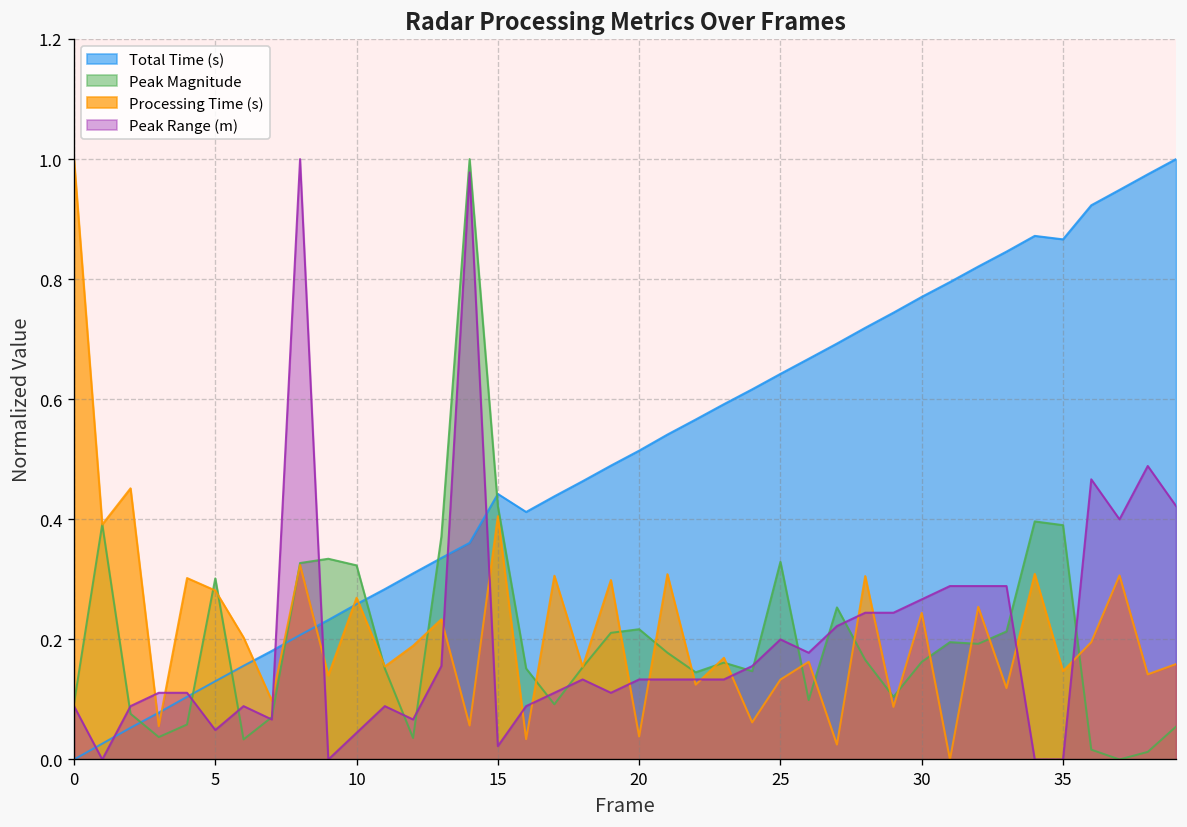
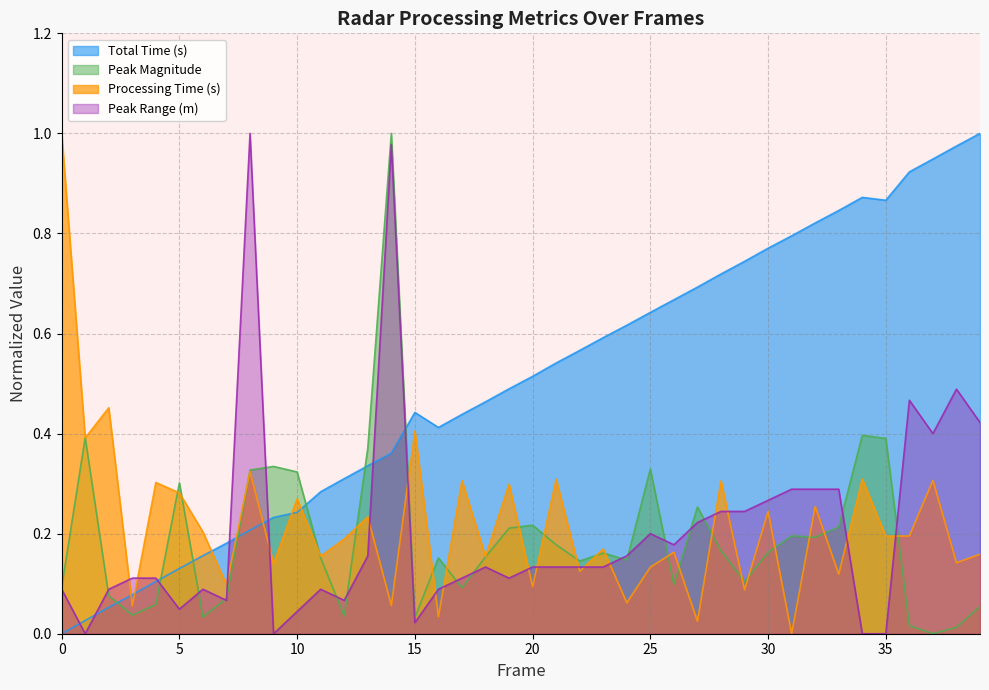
  {
    "Total Time (s)": {
      "0": 0.00,
      "5": 0.13,
-     "10": 0.26,
+     "10": 0.24,
      "15": 0.44,
      "20": 0.51,
      "25": 0.64,
      "30": 0.77,
      "35": 0.87
    },
    "Peak Magnitude": {
      "5": 0.30,
      "10": 0.32,
-     "15": 0.42,
+     "15": 0.03,
      "20": 0.22,
      "25": 0.33,
      "30": 0.16,
      "35": 0.39
    },
    "Processing Time (s)": {
      "0": 1.00,
      "5": 0.28,
      "10": 0.27,
      "15": 0.41,
-     "20": 0.04,
+     "20": 0.09,
      "25": 0.13,
      "30": 0.24,
-     "35": 0.15
+     "35": 0.19
    },
    "Peak Range (m)": {
      "5": 0.05,
      "10": 0.04,
      "15": 0.02,
      "20": 0.13,
      "25": 0.20,
      "30": 0.27,
      "35": 0.00
    }
  }
